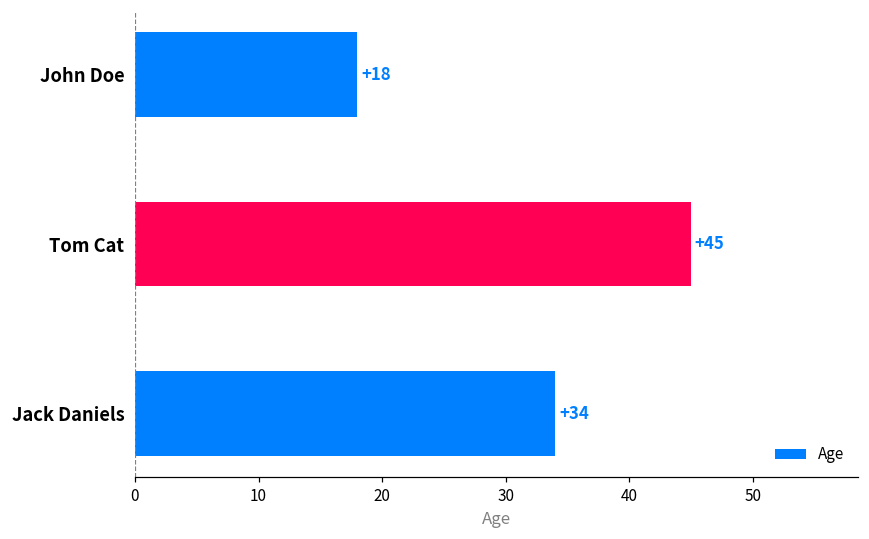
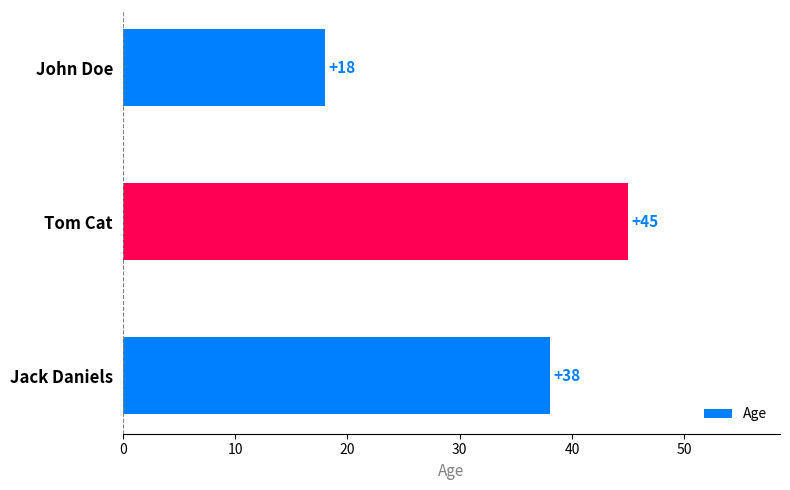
  {
    "John Doe": "+18",
    "Tom Cat": "+45",
-   "Jack Daniels": "+34"
+   "Jack Daniels": "+38"
  }
